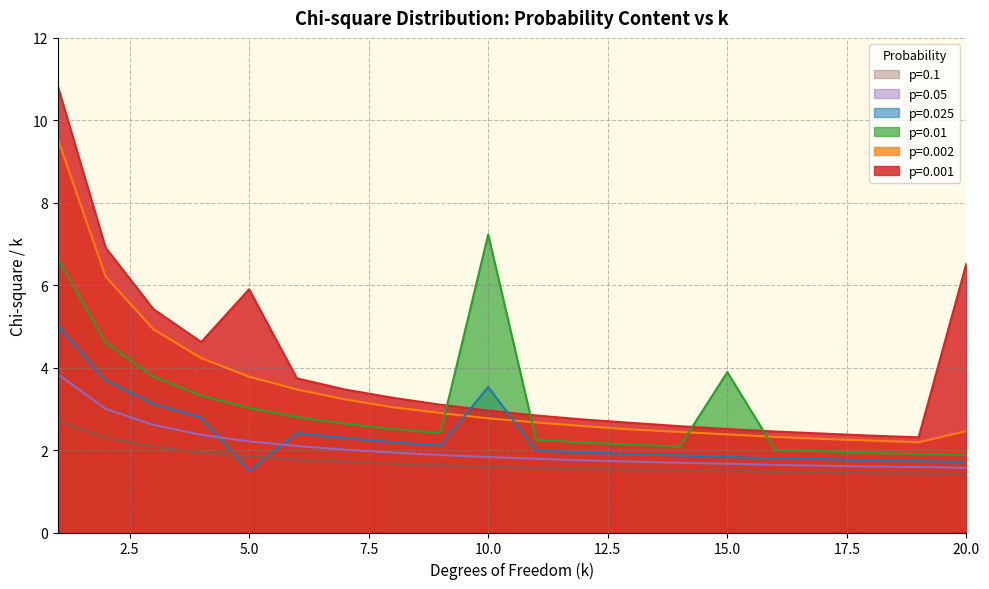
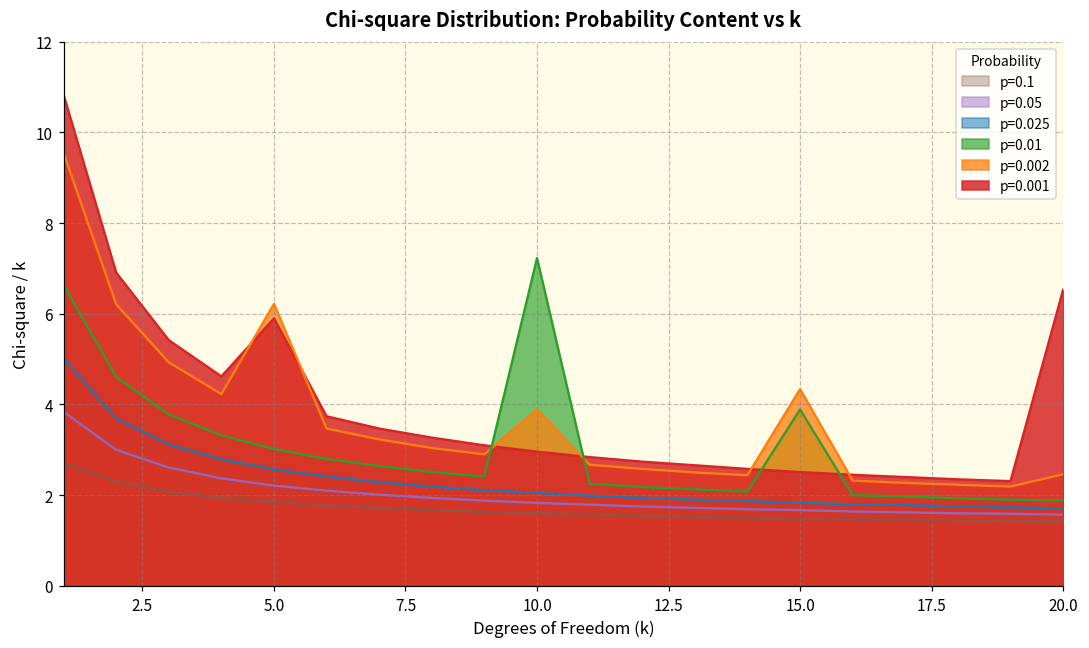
  {
    "p=0.025": {
-     "5.0": 1.5,
-     "10.0": 3.5,
+     "5.0": 2.6,
+     "10.0": 2.1,
      "15.0": 1.8,
      "20.0": 1.7
    },
    "p=0.01": {
      "5.0": 3.0,
      "10.0": 7.2,
      "15.0": 3.9,
      "20.0": 1.9
    },
    "p=0.002": {
-     "5.0": 3.8,
-     "10.0": 2.8,
-     "15.0": 2.4,
+     "5.0": 6.2,
+     "10.0": 3.9,
+     "15.0": 4.3,
      "20.0": 2.5
    },
    "p=0.001": {
      "5.0": 5.9,
      "10.0": 3.0,
      "15.0": 2.5,
      "20.0": 6.5
    }
  }
